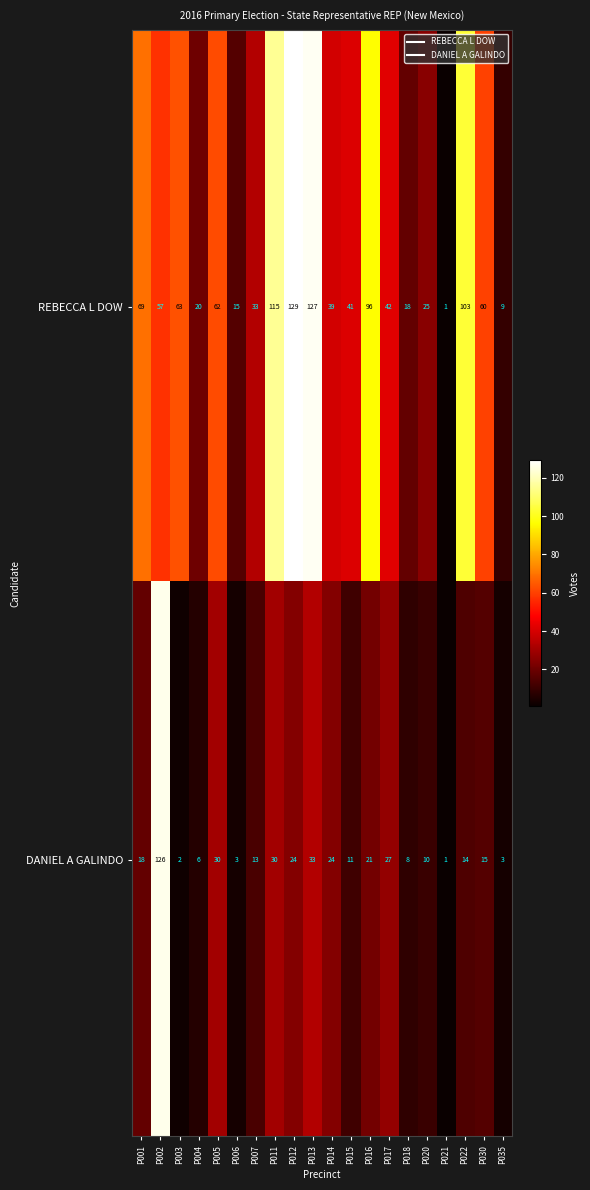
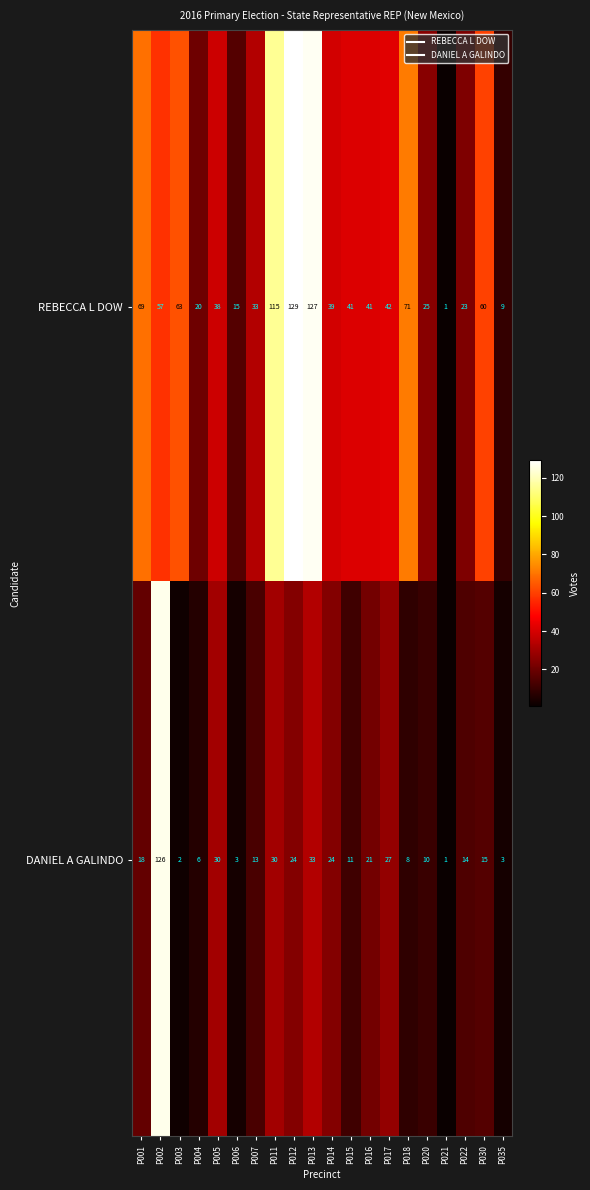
  {
    "REBECCA L DOW": {
      "P001": 69,
      "P002": 57,
      "P003": 63,
      "P004": 20,
-     "P005": 62,
+     "P005": 38,
      "P006": 15,
      "P007": 33,
      "P011": 115,
      "P012": 129,
      "P013": 127,
      "P014": 39,
      "P015": 41,
-     "P016": 96,
+     "P016": 41,
      "P017": 42,
-     "P018": 18,
+     "P018": 71,
      "P020": 25,
      "P021": 1,
-     "P022": 103,
+     "P022": 23,
      "P030": 60,
      "P035": 9
    },
    "DANIEL A GALINDO": {
      "P001": 18,
      "P002": 126,
      "P003": 2,
      "P004": 6,
      "P005": 30,
      "P006": 3,
      "P007": 13,
      "P011": 30,
      "P012": 24,
      "P013": 33,
      "P014": 24,
      "P015": 11,
      "P016": 21,
      "P017": 27,
      "P018": 8,
      "P020": 10,
      "P021": 1,
      "P022": 14,
      "P030": 15,
      "P035": 3
    }
  }
